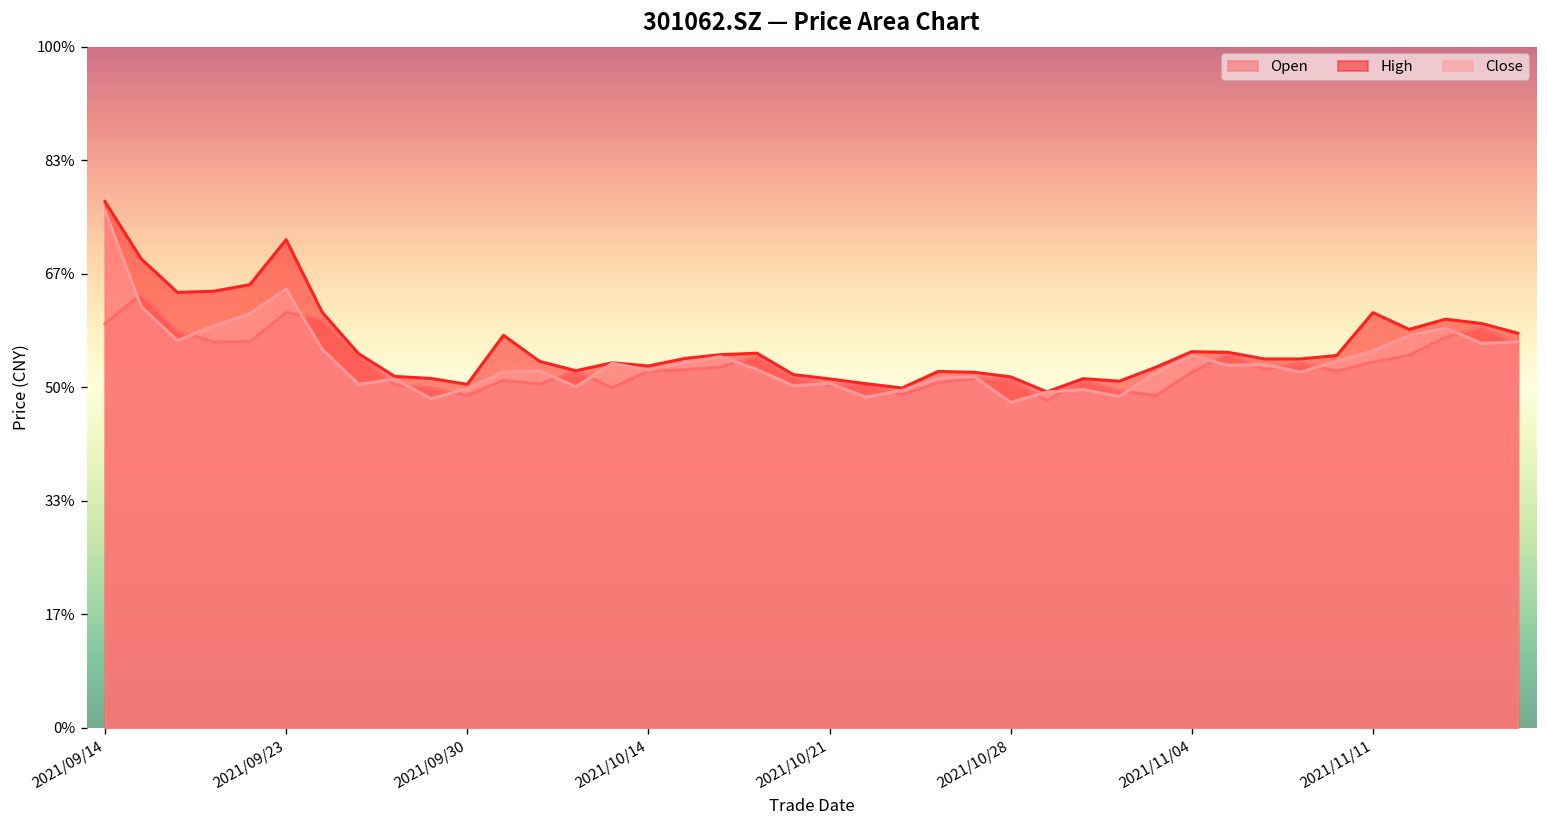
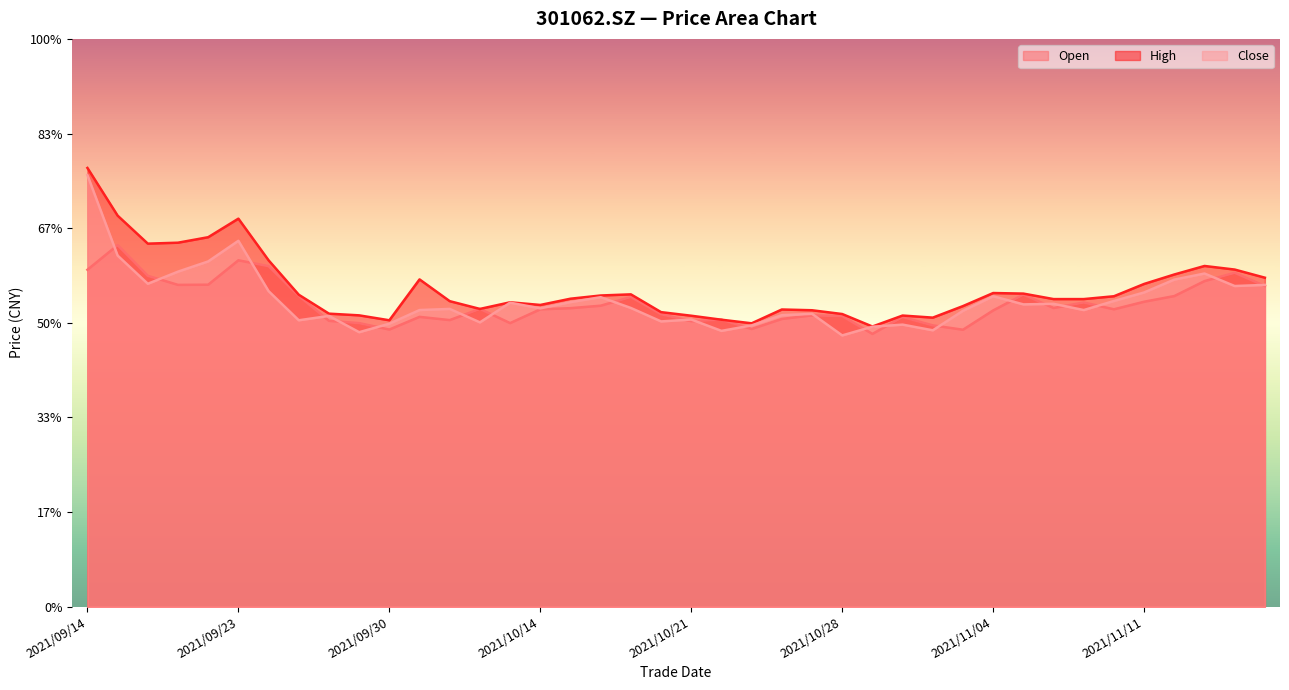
  {
    "High": {
      "2021/09/14": "77%",
-     "2021/09/23": "72%",
+     "2021/09/23": "68%",
      "2021/09/30": "50%",
      "2021/10/14": "53%",
      "2021/10/21": "51%",
      "2021/11/04": "55%",
-     "2021/11/11": "61%"
+     "2021/11/11": "57%"
    }
  }
